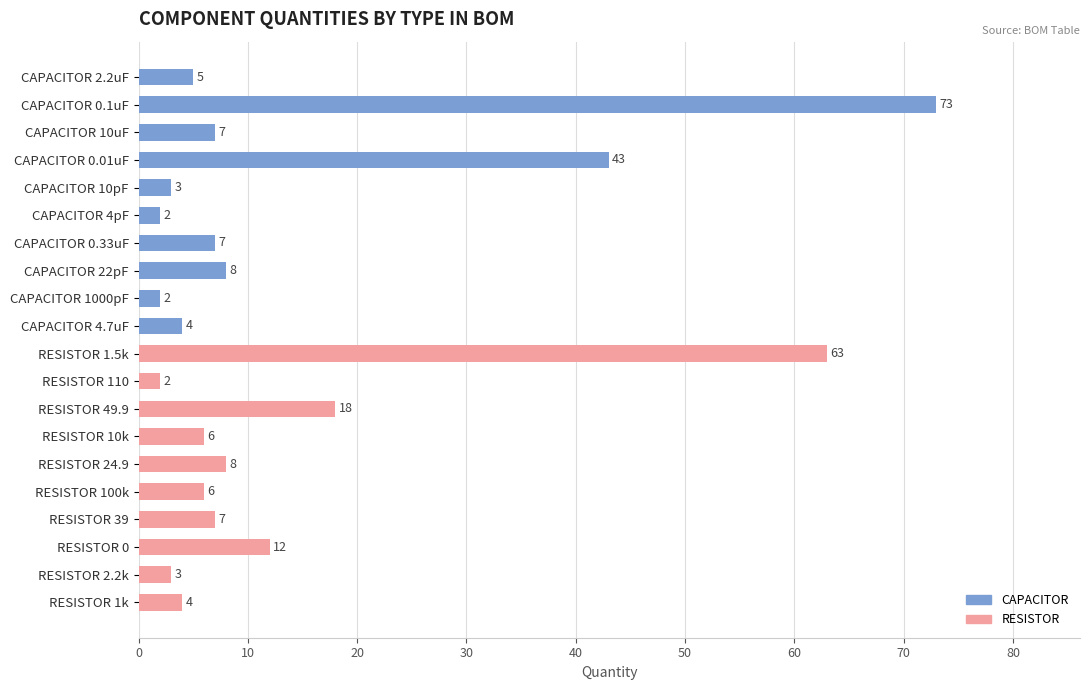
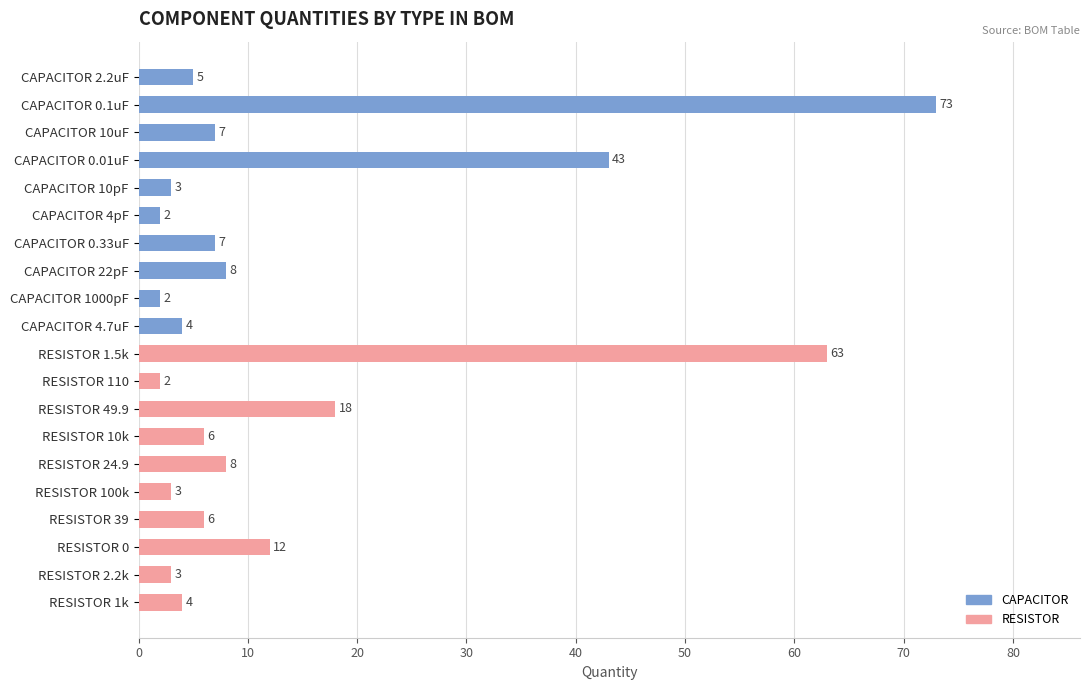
  {
    "CAPACITOR 2.2uF": 5,
    "CAPACITOR 0.1uF": 73,
    "CAPACITOR 10uF": 7,
    "CAPACITOR 0.01uF": 43,
    "CAPACITOR 10pF": 3,
    "CAPACITOR 4pF": 2,
    "CAPACITOR 0.33uF": 7,
    "CAPACITOR 22pF": 8,
    "CAPACITOR 1000pF": 2,
    "CAPACITOR 4.7uF": 4,
    "RESISTOR 1.5k": 63,
    "RESISTOR 110": 2,
    "RESISTOR 49.9": 18,
    "RESISTOR 10k": 6,
    "RESISTOR 24.9": 8,
-   "RESISTOR 100k": 6,
-   "RESISTOR 39": 7,
+   "RESISTOR 100k": 3,
+   "RESISTOR 39": 6,
    "RESISTOR 0": 12,
    "RESISTOR 2.2k": 3,
    "RESISTOR 1k": 4
  }
